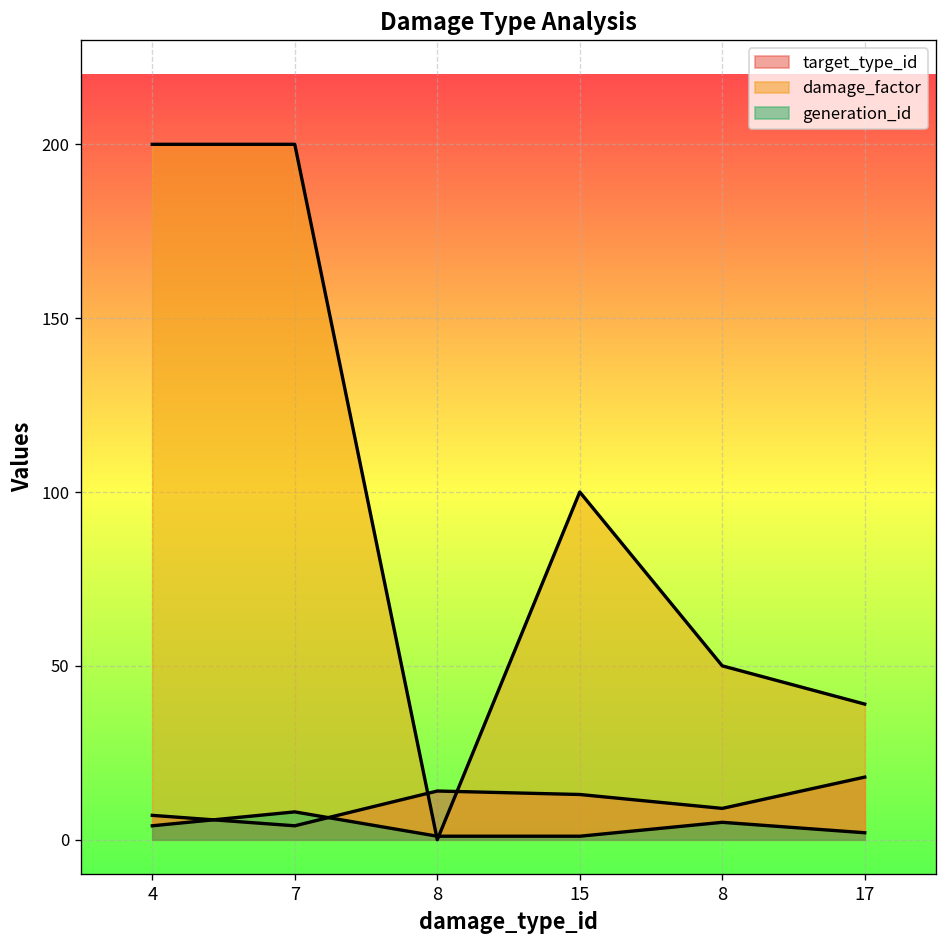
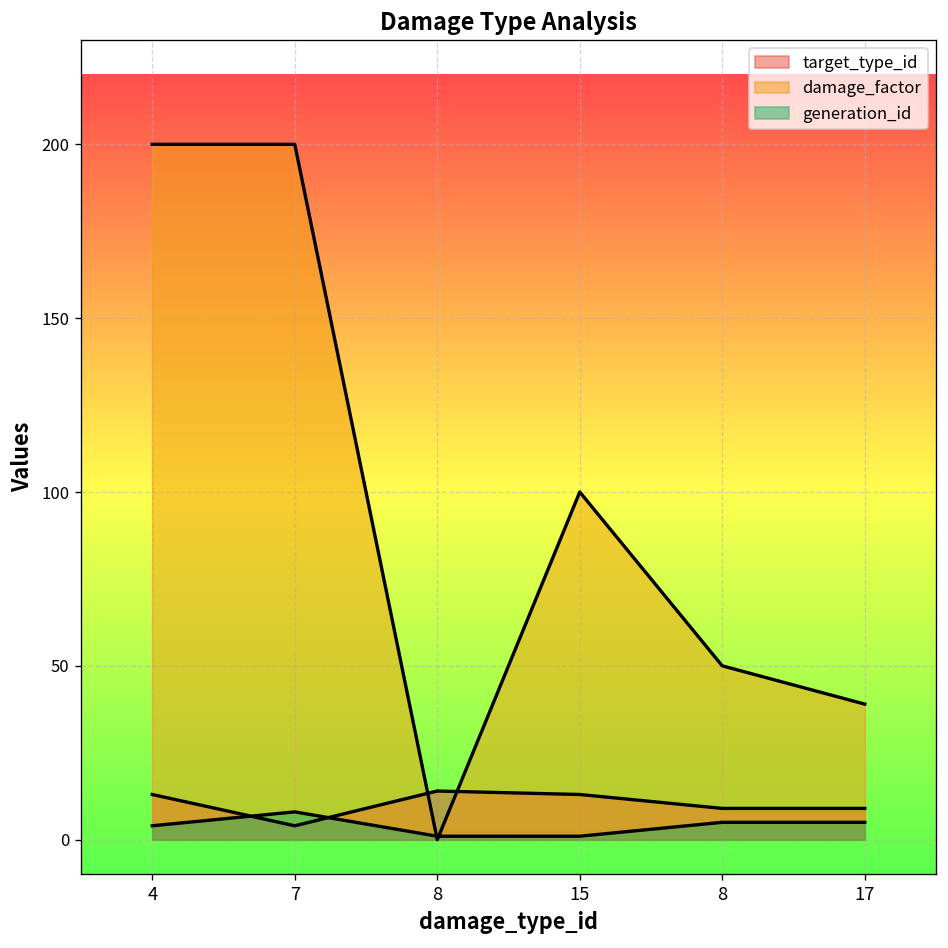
  {
    "target_type_id": {
-     "4": 7,
+     "4": 13,
      "7": 4,
      "15": 13,
-     "17": 18
+     "17": 9
    },
    "damage_factor": {
      "4": 200,
      "7": 200,
      "15": 100,
      "17": 39
    },
    "generation_id": {
      "4": 4,
      "7": 8,
      "15": 1,
-     "17": 2
+     "17": 5
    }
  }
